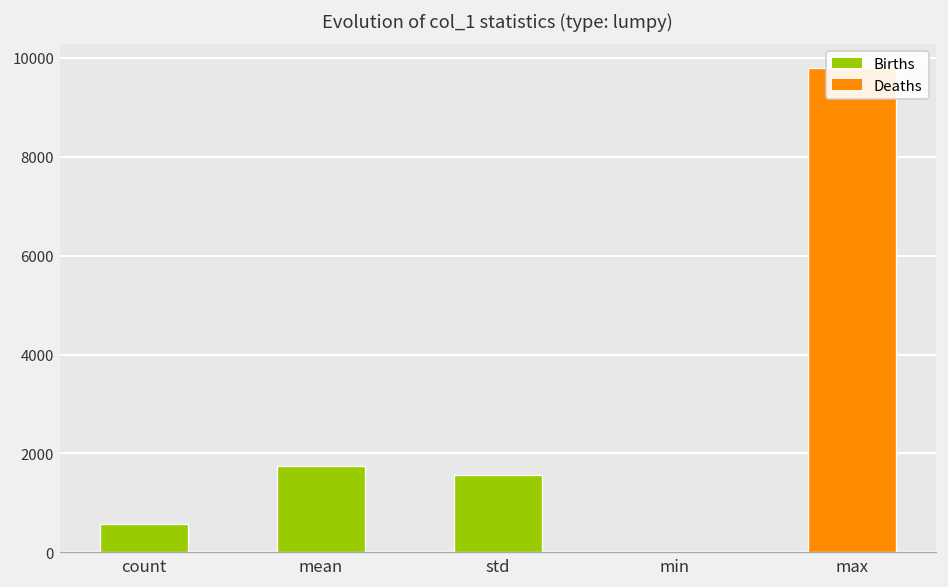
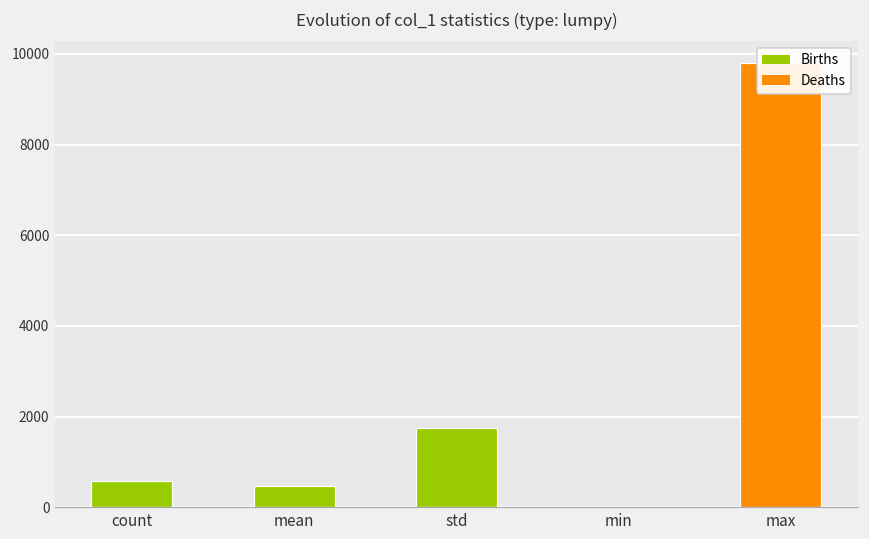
  {
    "count": 600,
-   "mean": 1800,
-   "std": 1600,
+   "mean": 500,
+   "std": 1800,
    "min": 0
  }
